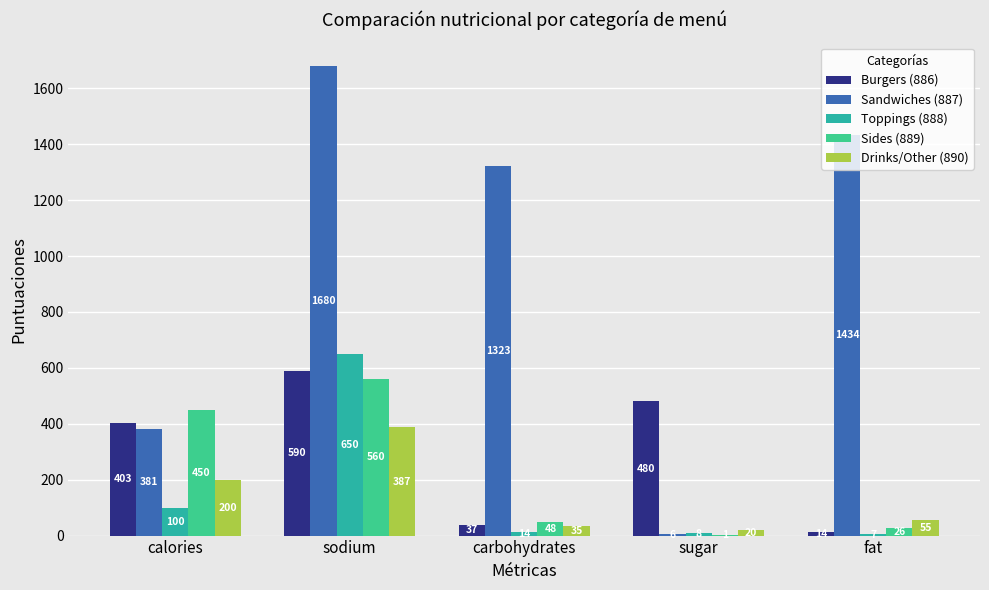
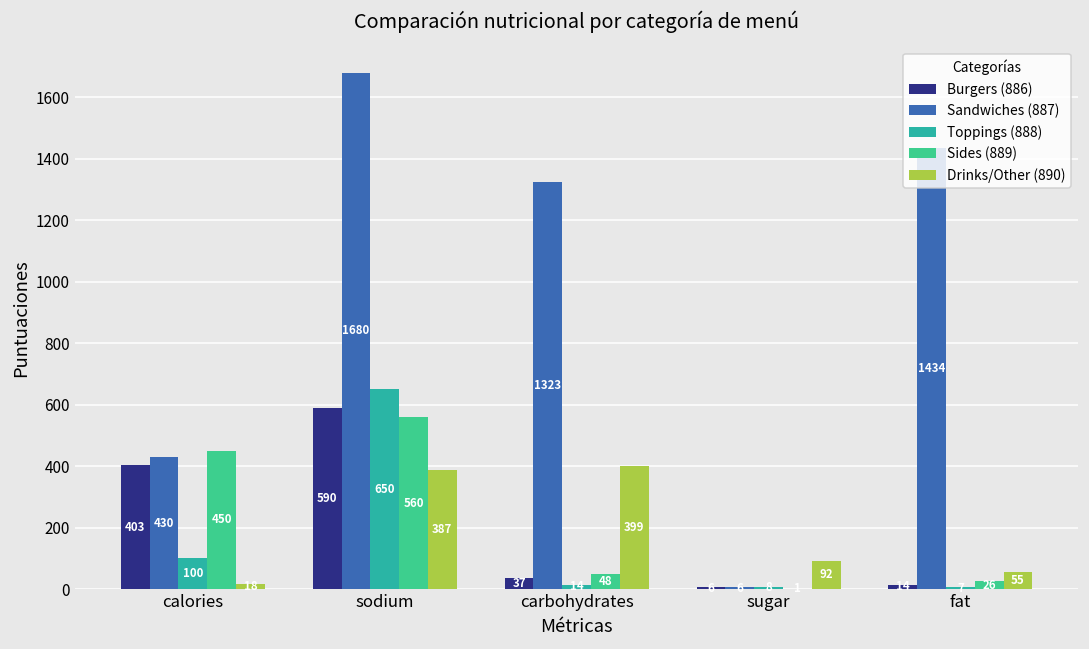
  {
    "Burgers (886)": {
-     "sugar": 480,
+     "sugar": 10,
      "fat": 10
    },
    "Sandwiches (887)": {
-     "calories": 381,
+     "calories": 430,
      "sodium": 1680,
      "carbohydrates": 1323
    },
    "Drinks/Other (890)": {
-     "calories": 200,
+     "calories": 20,
      "sodium": 387,
-     "carbohydrates": 35,
-     "sugar": 20,
+     "carbohydrates": 399,
+     "sugar": 90,
      "fat": 55
    }
  }
